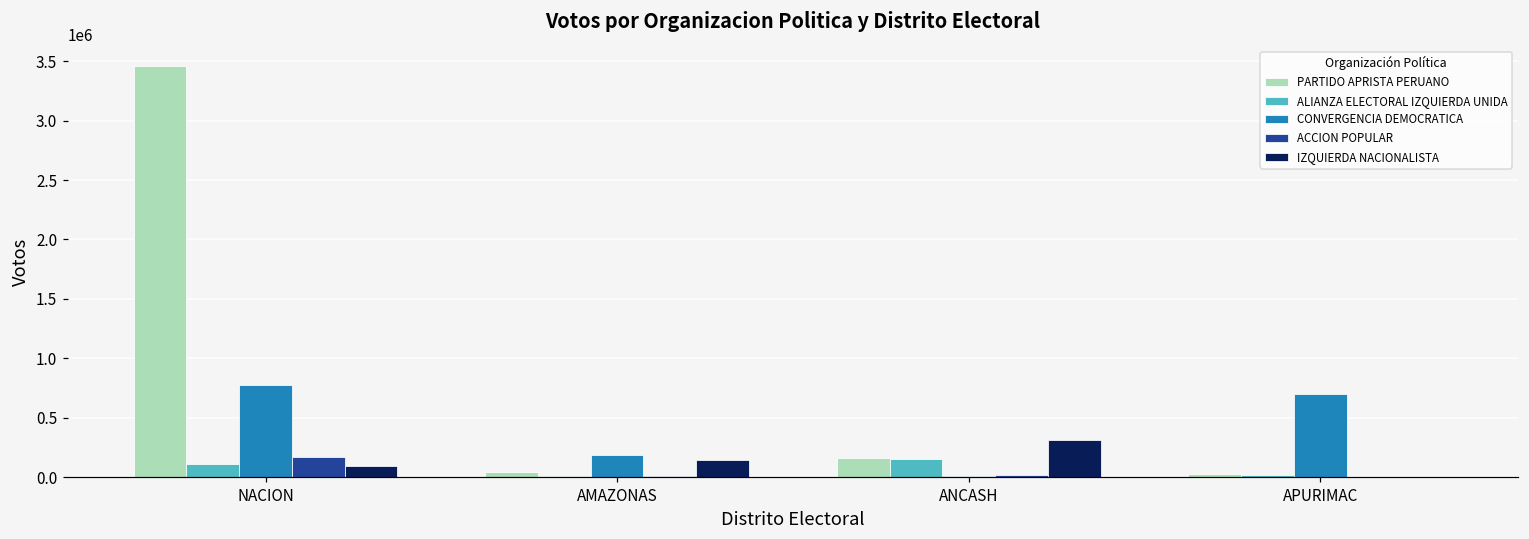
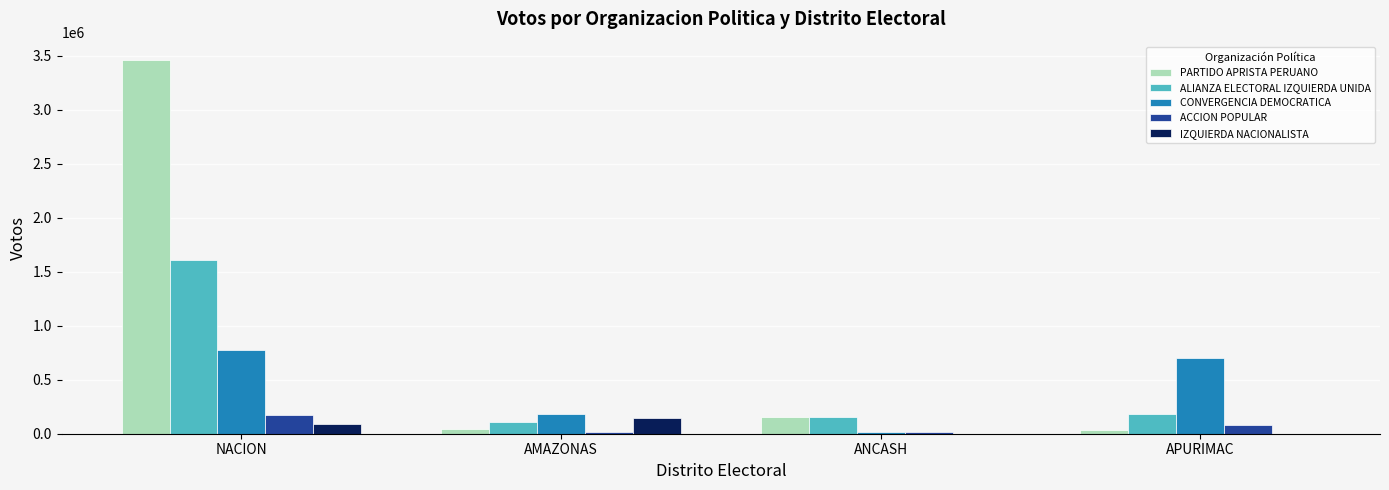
  {
    "PARTIDO APRISTA PERUANO": {
      "NACION": 3460000,
      "AMAZONAS": 40000,
      "ANCASH": 160000,
      "APURIMAC": 30000
    },
    "ALIANZA ELECTORAL IZQUIERDA UNIDA": {
-     "NACION": 110000,
-     "AMAZONAS": 10000,
+     "NACION": 1610000,
+     "AMAZONAS": 110000,
      "ANCASH": 150000,
-     "APURIMAC": 20000
+     "APURIMAC": 190000
    },
    "CONVERGENCIA DEMOCRATICA": {
      "NACION": 770000,
      "AMAZONAS": 190000,
      "APURIMAC": 700000
    },
    "ACCION POPULAR": {
      "NACION": 170000,
-     "APURIMAC": 0
+     "APURIMAC": 80000
    },
    "IZQUIERDA NACIONALISTA": {
      "NACION": 90000,
      "AMAZONAS": 150000,
-     "ANCASH": 320000
+     "ANCASH": 0
    }
  }
